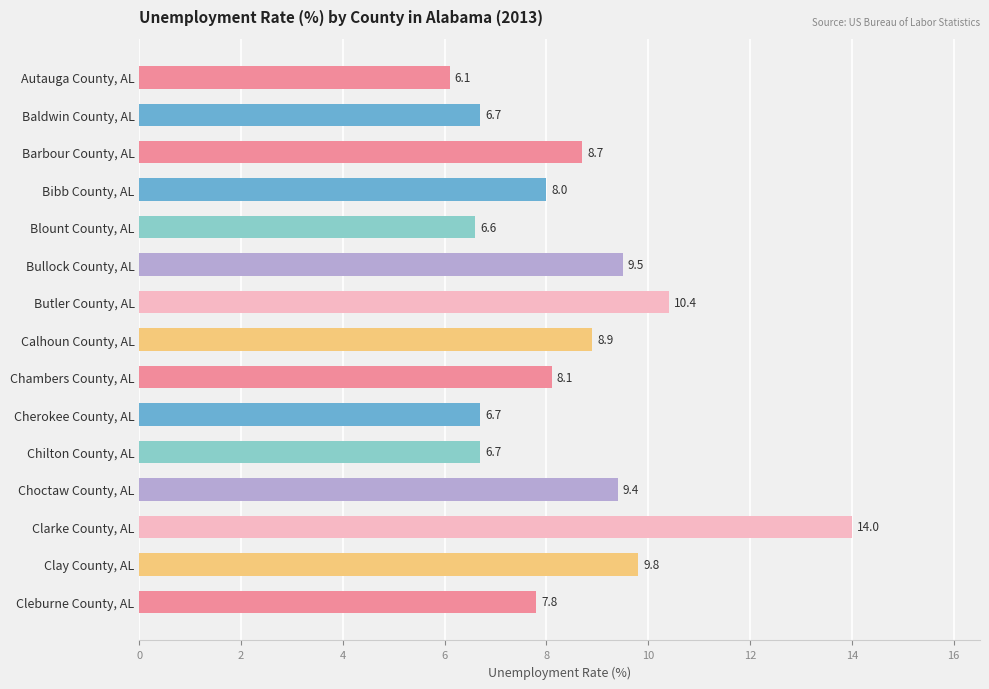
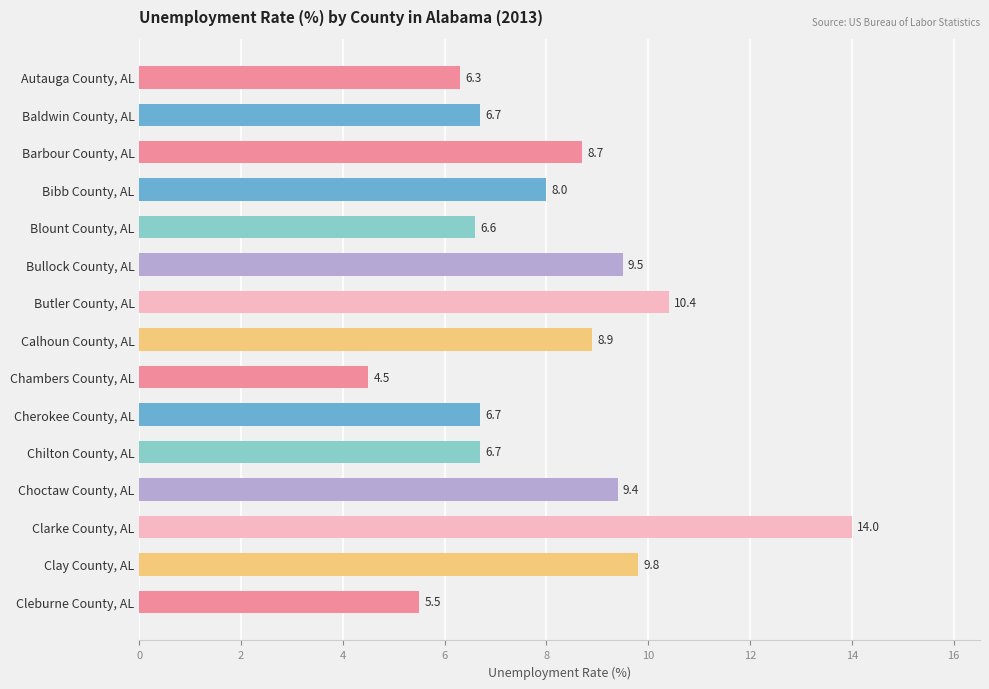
  {
-   "Autauga County, AL": 6.1,
+   "Autauga County, AL": 6.3,
    "Baldwin County, AL": 6.7,
    "Barbour County, AL": 8.7,
    "Bibb County, AL": 8.0,
    "Blount County, AL": 6.6,
    "Bullock County, AL": 9.5,
    "Butler County, AL": 10.4,
    "Calhoun County, AL": 8.9,
-   "Chambers County, AL": 8.1,
+   "Chambers County, AL": 4.5,
    "Cherokee County, AL": 6.7,
    "Chilton County, AL": 6.7,
    "Choctaw County, AL": 9.4,
    "Clarke County, AL": 14.0,
    "Clay County, AL": 9.8,
-   "Cleburne County, AL": 7.8
+   "Cleburne County, AL": 5.5
  }
